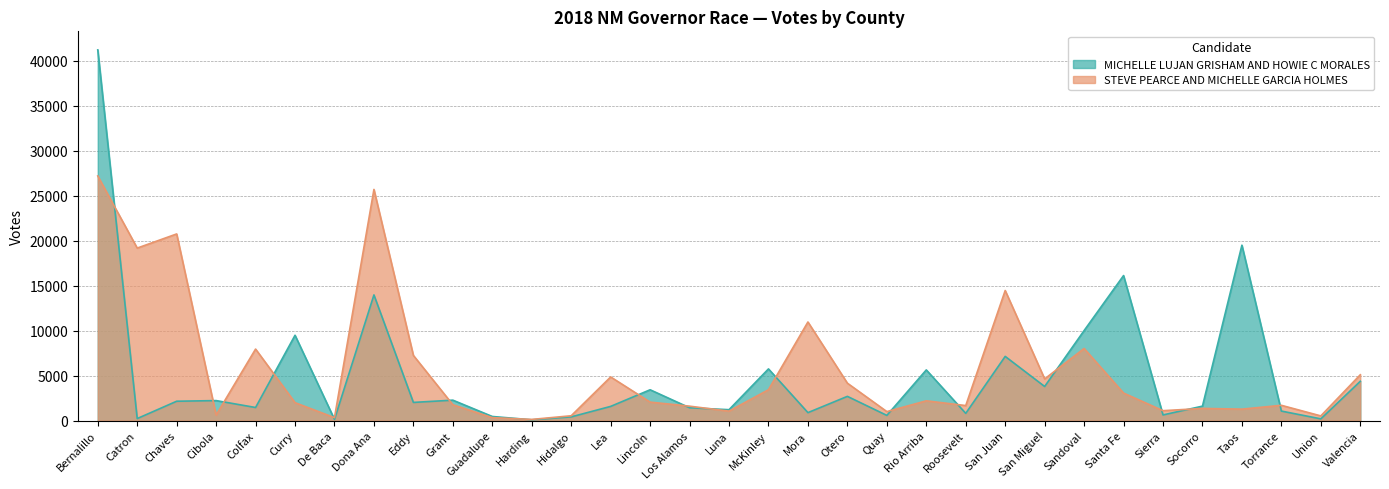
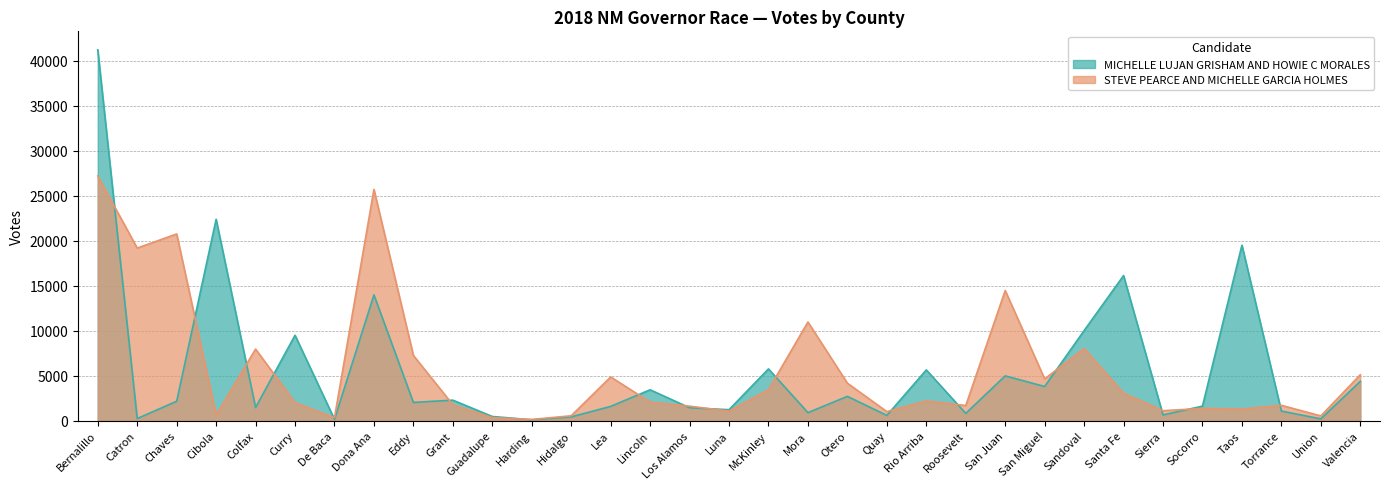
  {
    "MICHELLE LUJAN GRISHAM AND HOWIE C MORALES": {
      "Bernalillo": 41000,
      "Catron": 0,
      "Chaves": 2000,
-     "Cibola": 2000,
+     "Cibola": 22000,
      "Colfax": 1000,
      "Curry": 9000,
      "Dona Ana": 14000,
      "Eddy": 2000,
      "Grant": 2000,
      "Lea": 2000,
      "Lincoln": 3000,
      "McKinley": 6000,
      "Mora": 1000,
      "Otero": 3000,
      "Quay": 1000,
      "Rio Arriba": 6000,
      "Roosevelt": 1000,
-     "San Juan": 7000,
+     "San Juan": 5000,
      "San Miguel": 4000,
      "Sandoval": 10000,
      "Santa Fe": 16000,
      "Sierra": 1000,
      "Taos": 20000,
      "Torrance": 1000,
      "Union": 0,
      "Valencia": 4000
    },
    "STEVE PEARCE AND MICHELLE GARCIA HOLMES": {
      "Bernalillo": 27000,
      "Catron": 19000,
      "Chaves": 21000,
      "Cibola": 1000,
      "Colfax": 8000,
      "Curry": 2000,
      "Dona Ana": 26000,
      "Eddy": 7000,
      "Grant": 2000,
      "Lea": 5000,
      "Lincoln": 2000,
      "McKinley": 3000,
      "Mora": 11000,
      "Otero": 4000,
      "Quay": 1000,
      "Rio Arriba": 2000,
      "Roosevelt": 2000,
      "San Juan": 14000,
      "San Miguel": 5000,
      "Sandoval": 8000,
      "Santa Fe": 3000,
      "Sierra": 1000,
      "Taos": 1000,
      "Torrance": 2000,
      "Union": 1000,
      "Valencia": 5000
    }
  }
